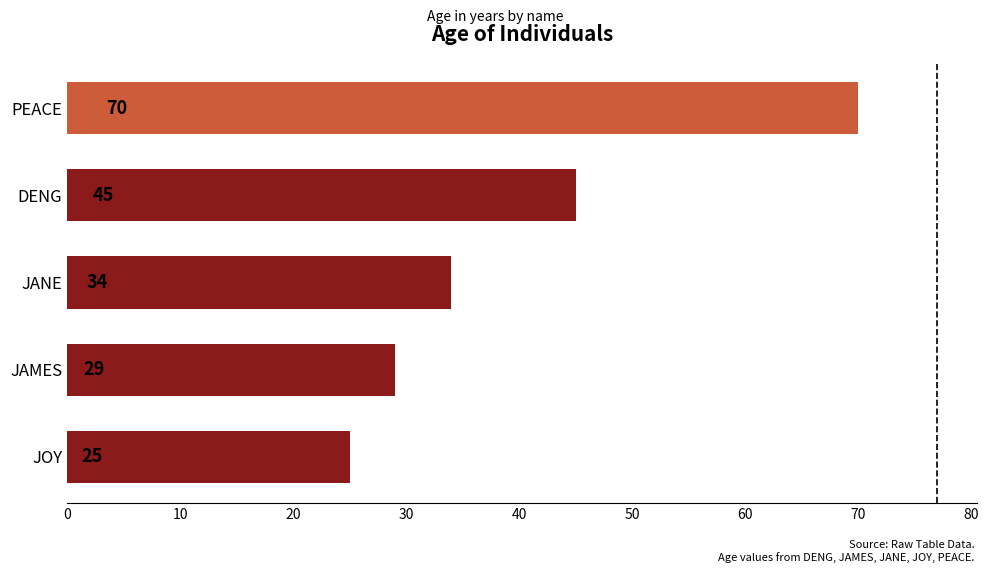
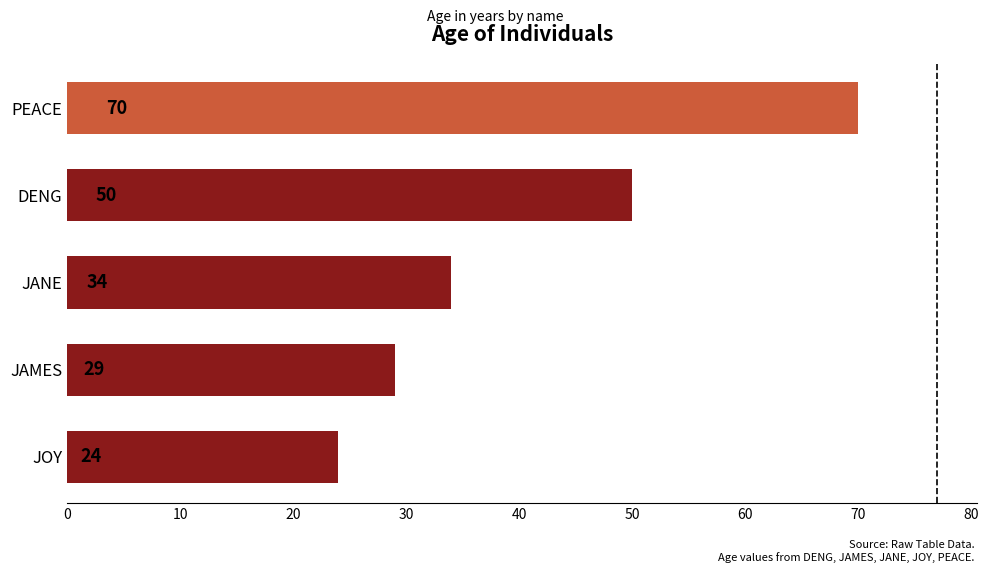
  {
    "PEACE": 70,
-   "DENG": 45,
+   "DENG": 50,
    "JANE": 34,
    "JAMES": 29,
-   "JOY": 25
+   "JOY": 24
  }
